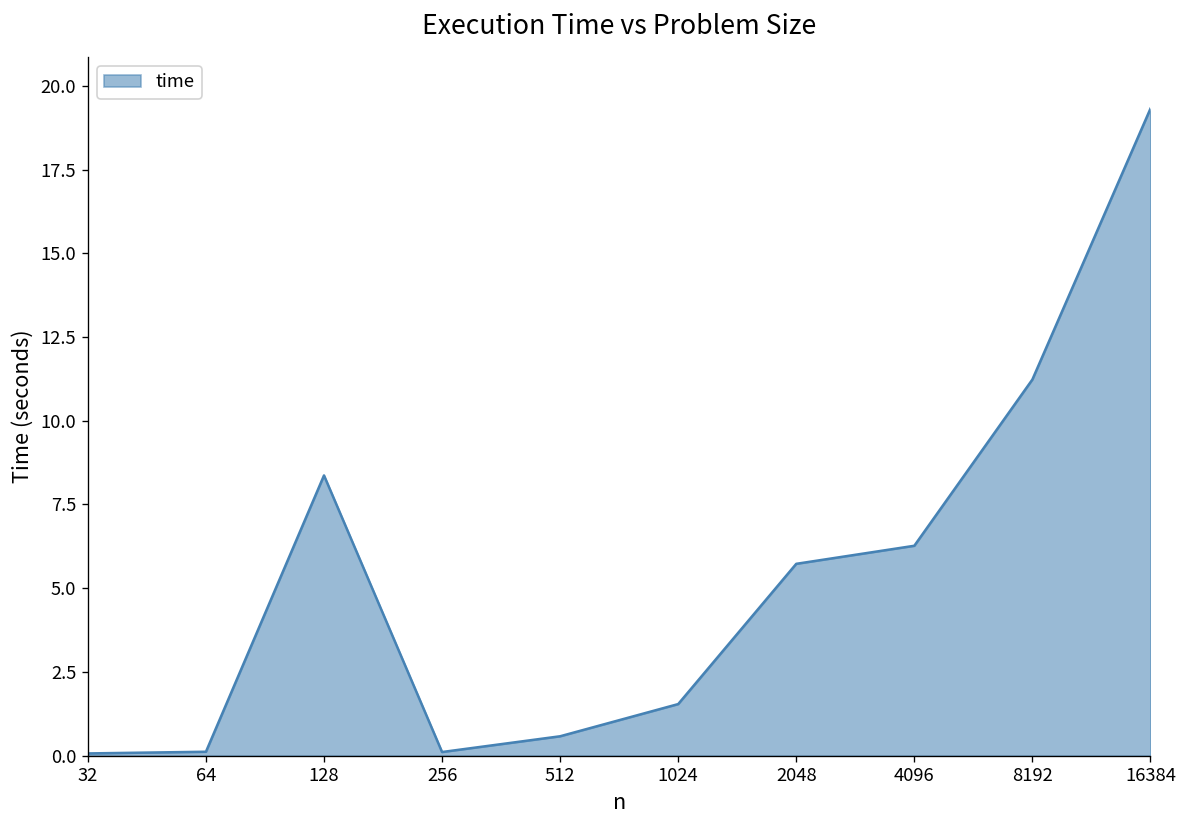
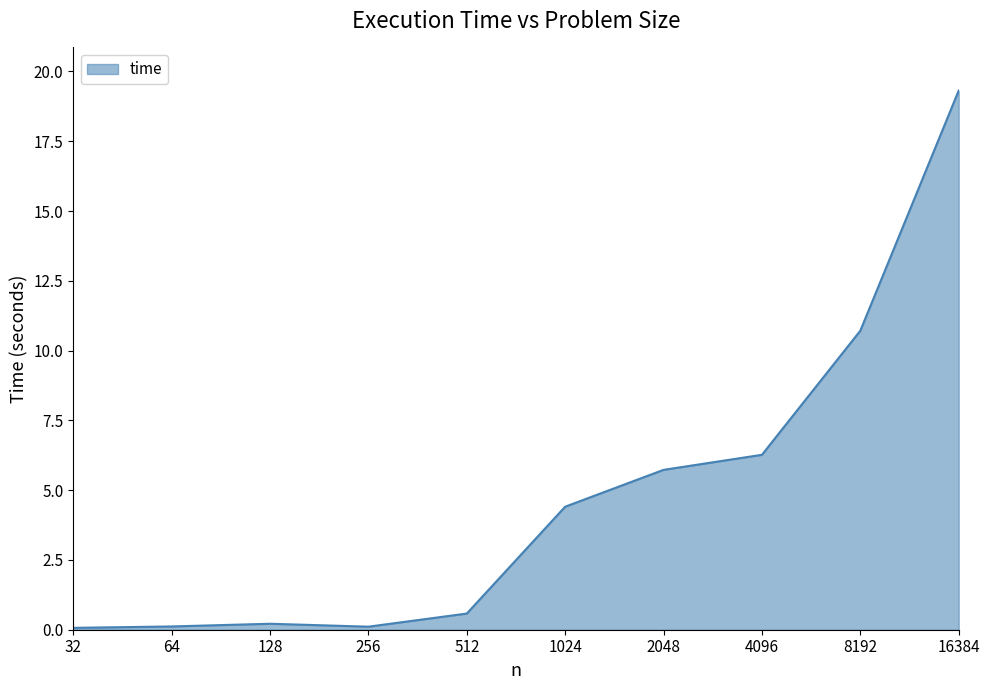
  {
    "32": 0.1,
    "64": 0.1,
-   "128": 8.4,
+   "128": 0.2,
    "256": 0.1,
    "512": 0.6,
-   "1024": 1.5,
+   "1024": 4.4,
    "2048": 5.7,
    "4096": 6.3,
-   "8192": 11.2,
+   "8192": 10.7,
    "16384": 19.3
  }
